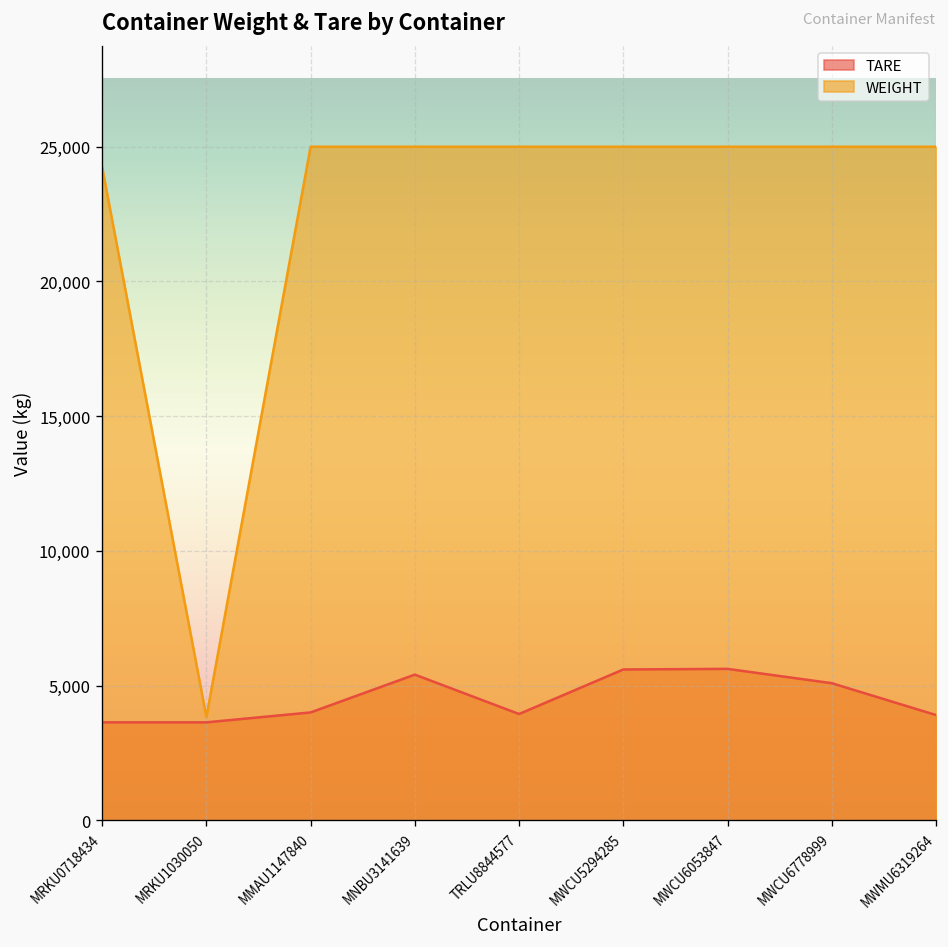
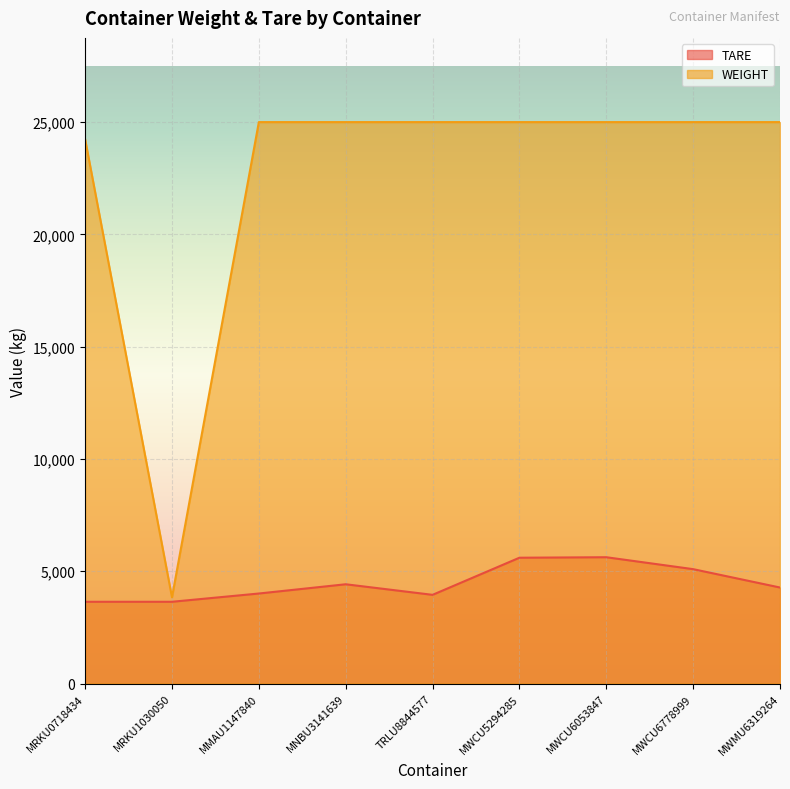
  {
    "TARE": {
      "MRKU0718434": "3,600",
      "MRKU1030050": "3,600",
      "MMAU1147840": "4,000",
-     "MNBU3141639": "5,400",
+     "MNBU3141639": "4,400",
      "TRLU8844577": "3,900",
      "MWCU5294285": "5,600",
      "MWCU6053847": "5,600",
      "MWCU6778999": "5,100",
-     "MWMU6319264": "3,900"
+     "MWMU6319264": "4,300"
    },
    "WEIGHT": {
      "MRKU0718434": "24,200",
      "MRKU1030050": "3,800",
      "MMAU1147840": "25,000",
      "MNBU3141639": "25,000",
      "TRLU8844577": "25,000",
      "MWCU5294285": "25,000",
      "MWCU6053847": "25,000",
      "MWCU6778999": "25,000",
      "MWMU6319264": "25,000"
    }
  }
